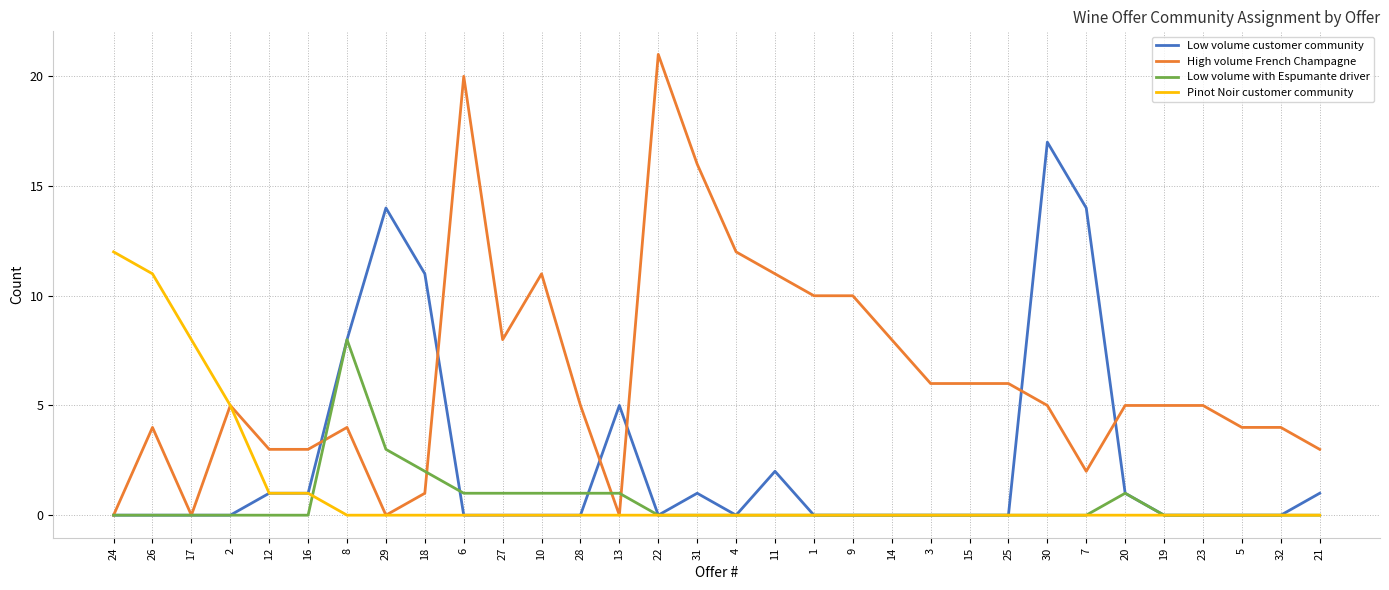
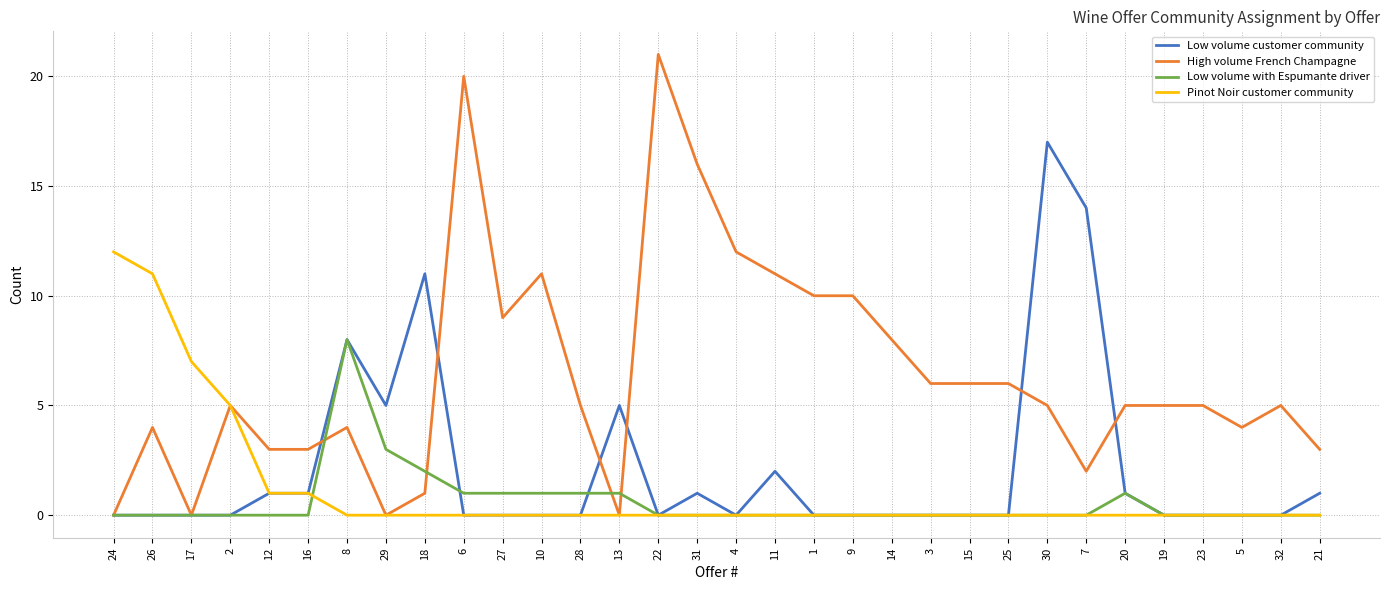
  {
    "Low volume customer community": {
-     "29": 14,
+     "29": 5,
      "18": 11,
      "13": 5,
      "31": 1,
      "11": 2,
      "30": 17,
      "7": 14,
      "21": 1
    },
    "High volume French Champagne": {
      "26": 4,
      "12": 3,
      "16": 3,
      "8": 4,
      "18": 1,
      "6": 20,
-     "27": 8,
+     "27": 9,
      "10": 11,
      "28": 5,
      "22": 21,
      "31": 16,
      "4": 12,
      "11": 11,
      "1": 10,
      "9": 10,
      "14": 8,
      "3": 6,
      "15": 6,
      "25": 6,
      "30": 5,
      "7": 2,
      "20": 5,
      "19": 5,
      "23": 5,
      "5": 4,
-     "32": 4,
+     "32": 5,
      "21": 3
    },
    "Low volume with Espumante driver": {
      "12": 0,
      "16": 0,
      "29": 3,
      "18": 2,
      "6": 1,
      "27": 1,
      "10": 1,
      "28": 1,
      "13": 1
    },
    "Pinot Noir customer community": {
      "24": 12,
      "26": 11,
-     "17": 8,
+     "17": 7,
      "8": 0,
      "18": 0,
      "20": 0
    }
  }
